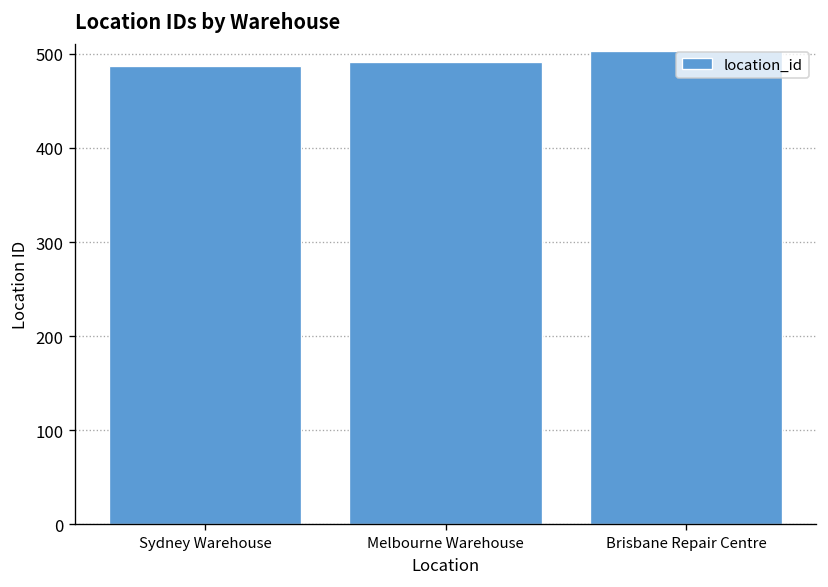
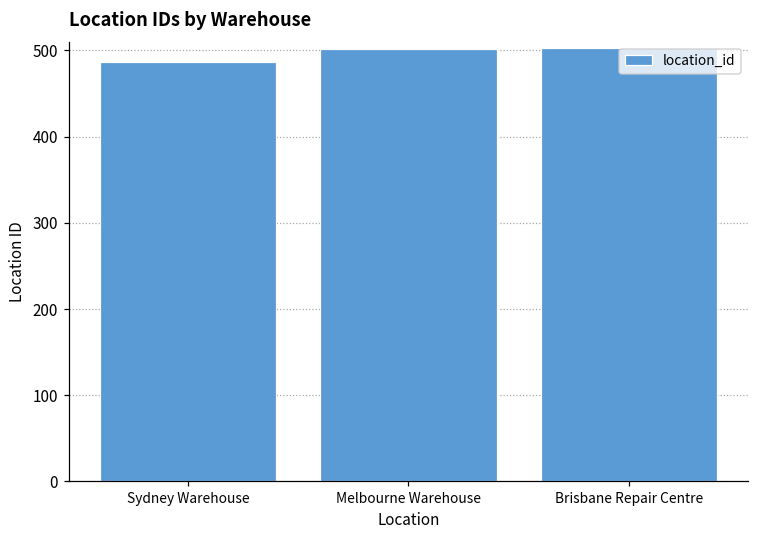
  {
    "Sydney Warehouse": 490,
-   "Melbourne Warehouse": 490,
+   "Melbourne Warehouse": 500,
    "Brisbane Repair Centre": 500
  }
